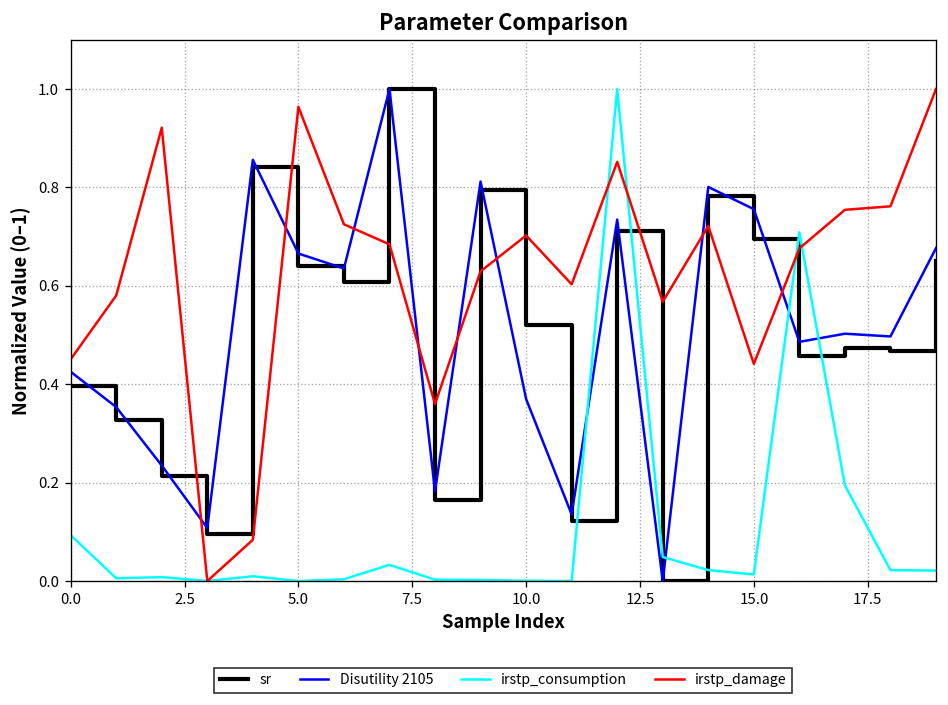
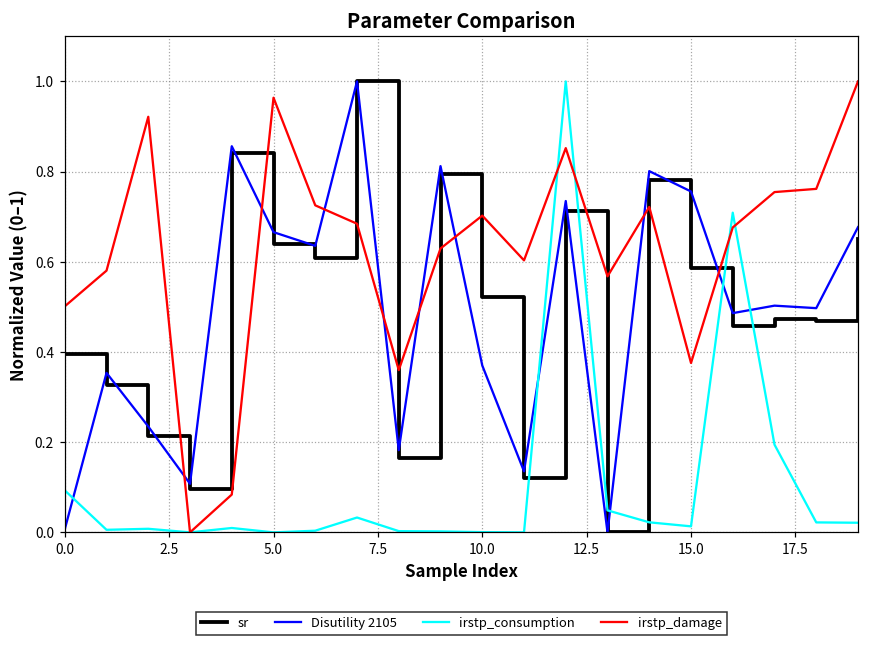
  {
    "sr": {
      "0.0": 0.40,
      "5.0": 0.64,
      "10.0": 0.52,
-     "15.0": 0.69
+     "15.0": 0.59
    },
    "Disutility 2105": {
-     "0.0": 0.43,
+     "0.0": 0.01,
      "5.0": 0.67,
      "10.0": 0.37,
      "15.0": 0.76
    },
    "irstp_consumption": {
      "0.0": 0.09,
      "5.0": 0.00,
      "10.0": 0.00,
      "15.0": 0.01
    },
    "irstp_damage": {
-     "0.0": 0.45,
+     "0.0": 0.50,
      "5.0": 0.96,
      "10.0": 0.70,
-     "15.0": 0.44
+     "15.0": 0.38
    }
  }
